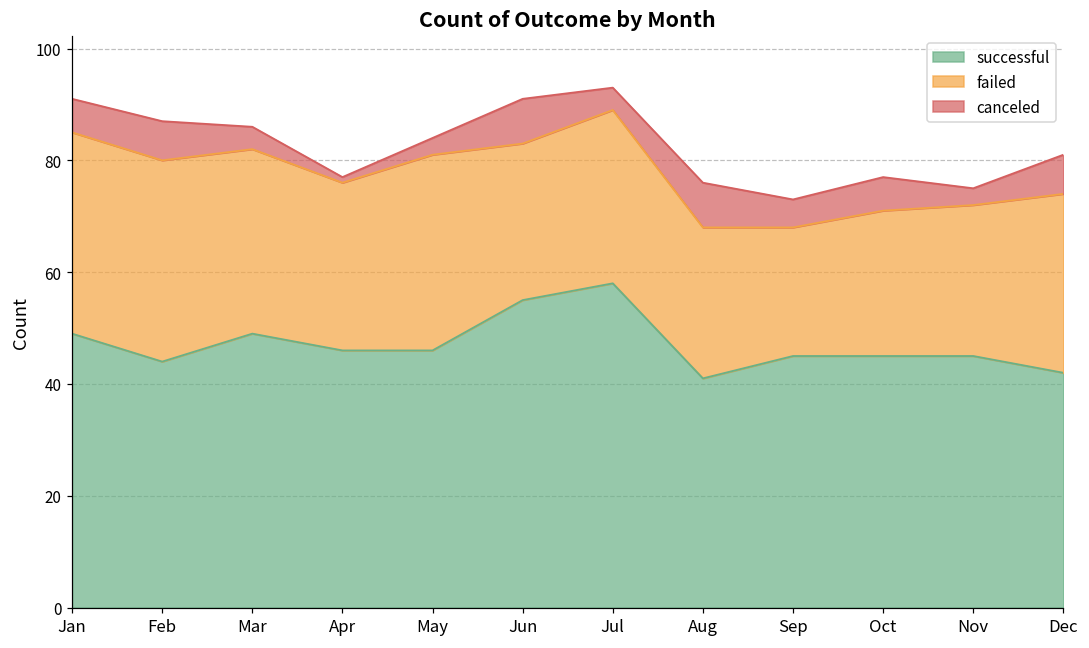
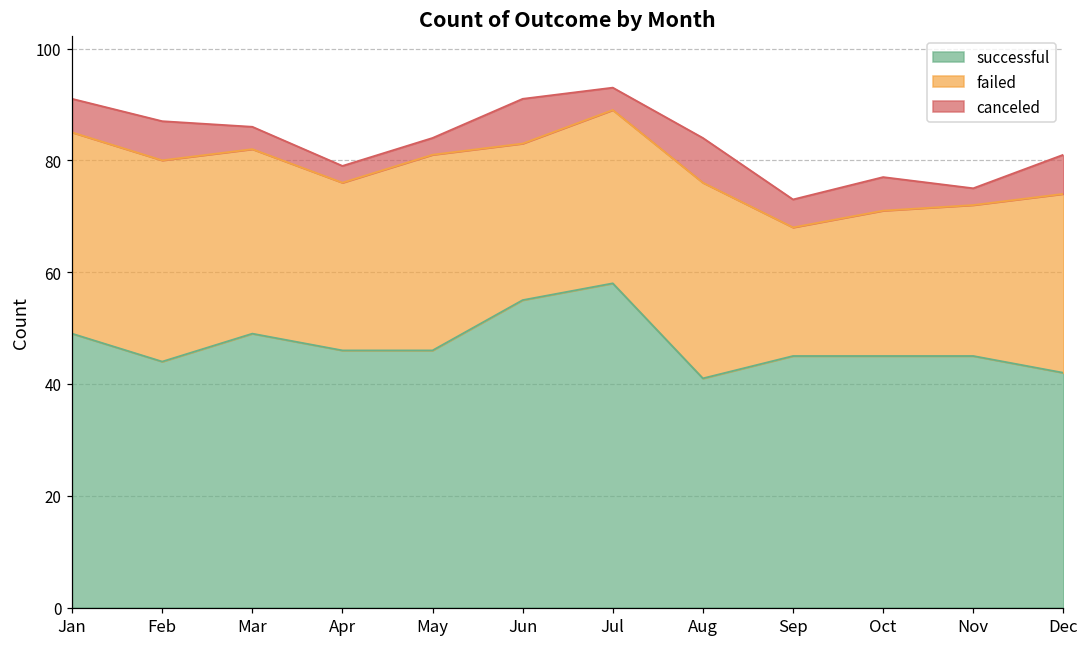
  {
    "successful": {
      "Jan": 49,
      "Feb": 44,
      "Mar": 49,
      "Apr": 46,
      "May": 46,
      "Jun": 55,
      "Jul": 58,
      "Aug": 41,
      "Sep": 45,
      "Oct": 45,
      "Nov": 45,
      "Dec": 42
    },
    "failed": {
      "Jan": 36,
      "Feb": 36,
      "Mar": 33,
      "Apr": 30,
      "May": 35,
      "Jun": 28,
      "Jul": 31,
-     "Aug": 27,
+     "Aug": 35,
      "Sep": 23,
      "Oct": 26,
      "Nov": 27,
      "Dec": 32
    },
    "canceled": {
      "Jan": 6,
      "Feb": 7,
      "Mar": 4,
-     "Apr": 1,
+     "Apr": 3,
      "May": 3,
      "Jun": 8,
      "Jul": 4,
      "Aug": 8,
      "Sep": 5,
      "Oct": 6,
      "Nov": 3,
      "Dec": 7
    }
  }
